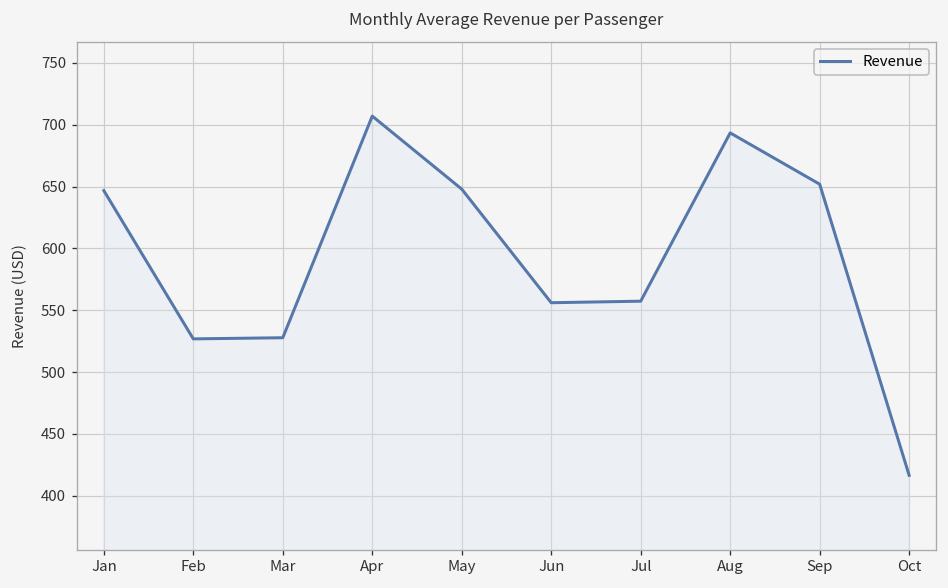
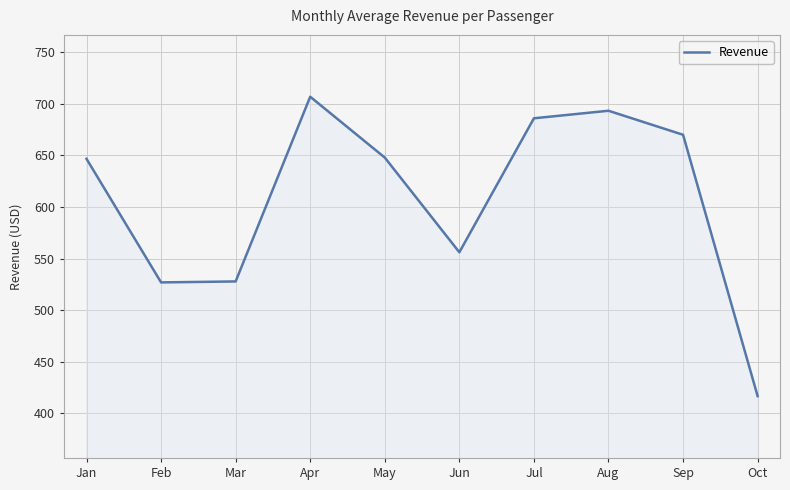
  {
    "Jan": 647,
    "Feb": 527,
    "Mar": 528,
    "Apr": 707,
    "May": 648,
    "Jun": 556,
-   "Jul": 557,
+   "Jul": 686,
    "Aug": 693,
-   "Sep": 652,
+   "Sep": 670,
    "Oct": 417
  }
